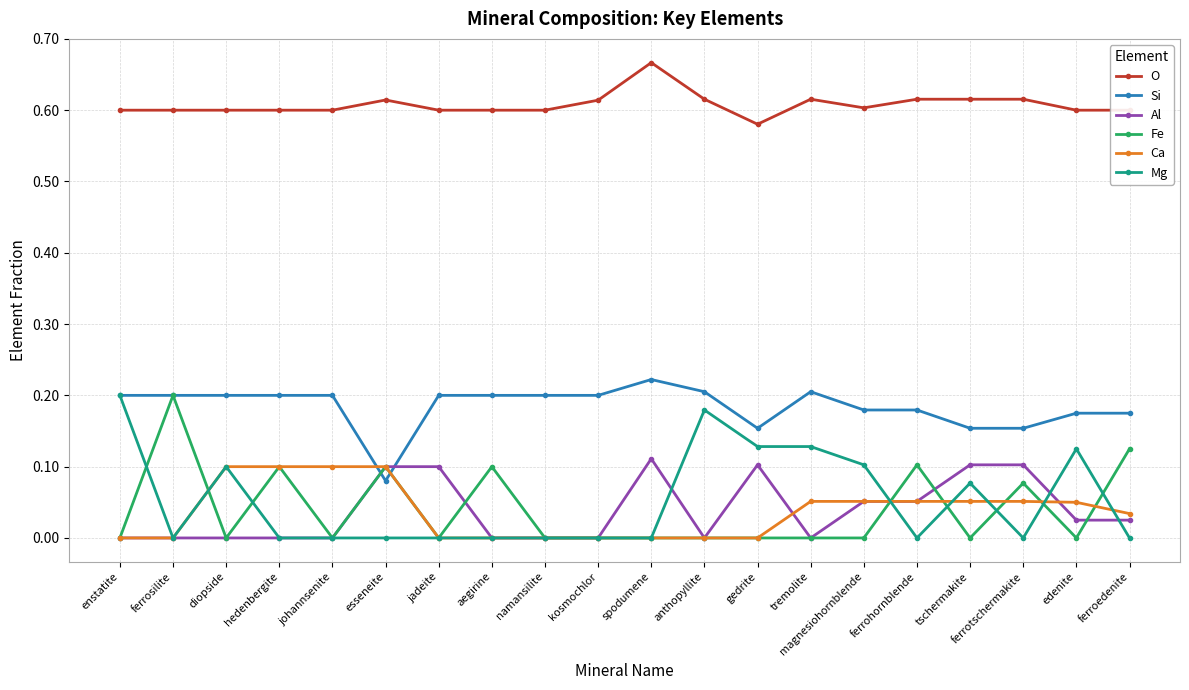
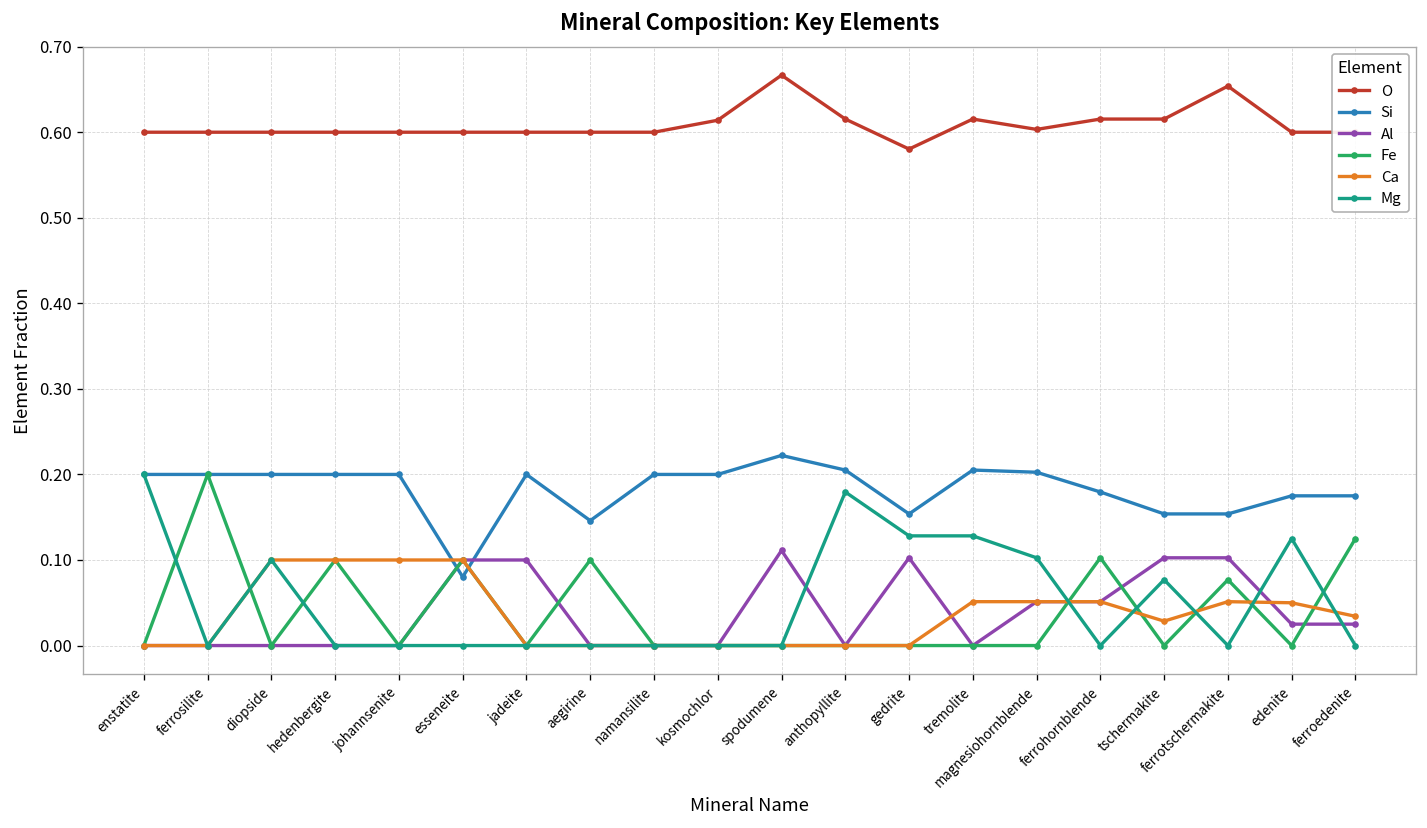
  {
    "O": {
      "enstatite": 0.60,
      "ferrosilite": 0.60,
      "diopside": 0.60,
      "hedenbergite": 0.60,
      "johannsenite": 0.60,
-     "esseneite": 0.61,
+     "esseneite": 0.60,
      "jadeite": 0.60,
      "aegirine": 0.60,
      "namansilite": 0.60,
      "kosmochlor": 0.61,
      "spodumene": 0.67,
      "anthopyllite": 0.62,
      "gedrite": 0.58,
      "tremolite": 0.62,
      "magnesiohornblende": 0.60,
      "ferrohornblende": 0.62,
      "tschermakite": 0.62,
-     "ferrotschermakite": 0.62,
+     "ferrotschermakite": 0.65,
      "edenite": 0.60
    },
    "Si": {
      "diopside": 0.20,
      "hedenbergite": 0.20,
      "johannsenite": 0.20,
      "esseneite": 0.08,
      "jadeite": 0.20,
-     "aegirine": 0.20,
+     "aegirine": 0.15,
      "namansilite": 0.20,
      "kosmochlor": 0.20,
      "spodumene": 0.22,
      "anthopyllite": 0.21,
      "gedrite": 0.15,
      "tremolite": 0.21,
-     "magnesiohornblende": 0.18,
+     "magnesiohornblende": 0.20,
      "ferrohornblende": 0.18,
      "tschermakite": 0.15,
      "ferrotschermakite": 0.15,
      "edenite": 0.17,
      "ferroedenite": 0.18
    },
    "Al": {
      "jadeite": 0.10,
      "spodumene": 0.11,
      "gedrite": 0.10,
      "tschermakite": 0.10,
      "ferrotschermakite": 0.10,
      "edenite": 0.02,
      "ferroedenite": 0.03
    },
    "Ca": {
      "johannsenite": 0.10,
      "tremolite": 0.05,
-     "tschermakite": 0.05,
+     "tschermakite": 0.03,
      "ferrotschermakite": 0.05,
      "edenite": 0.05,
      "ferroedenite": 0.03
    }
  }
